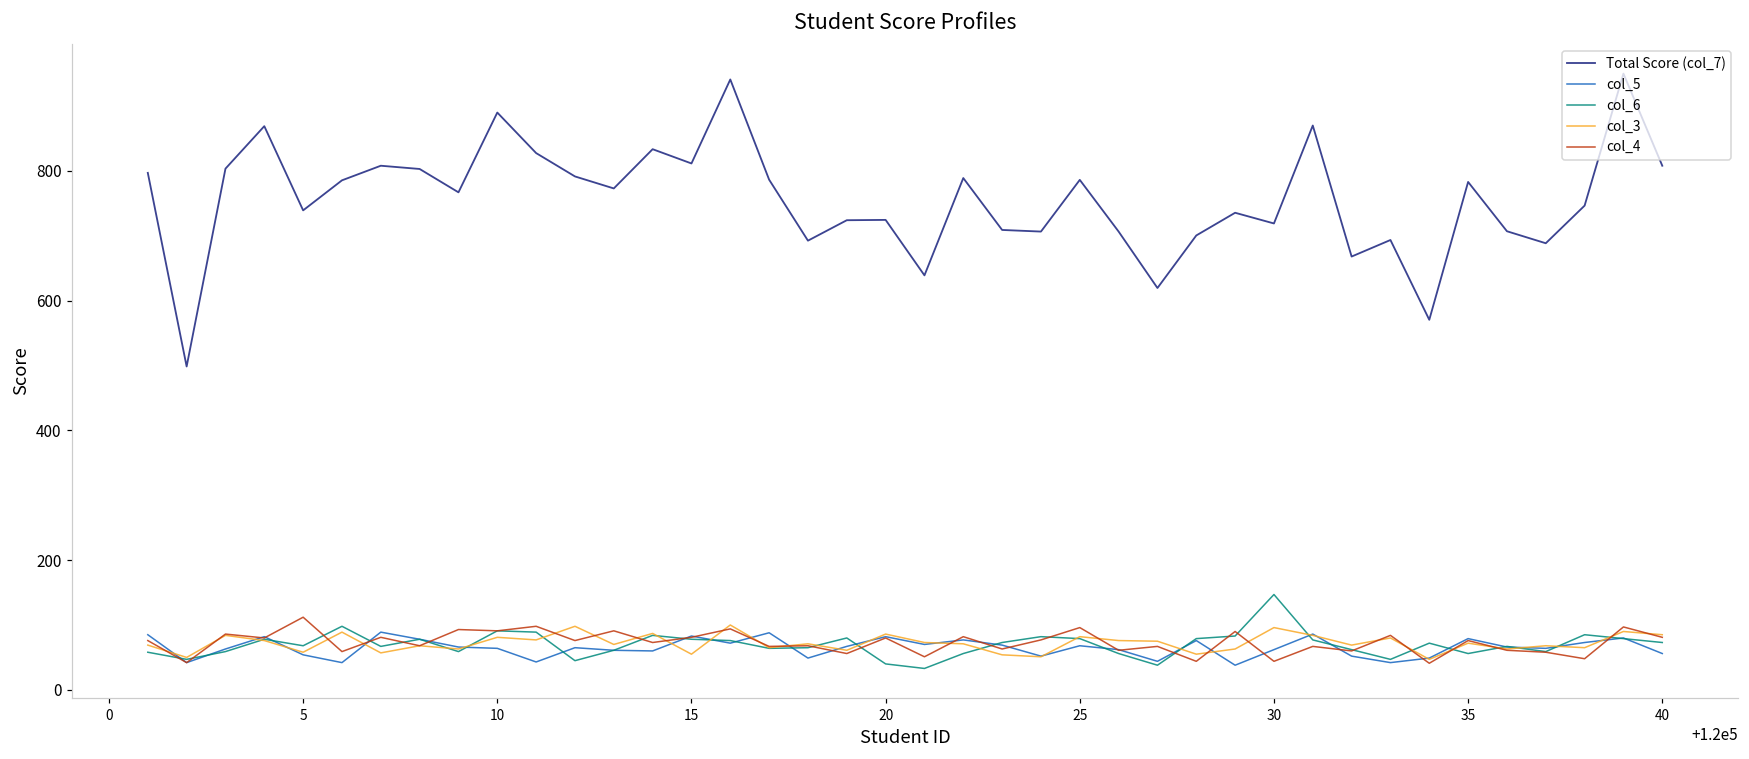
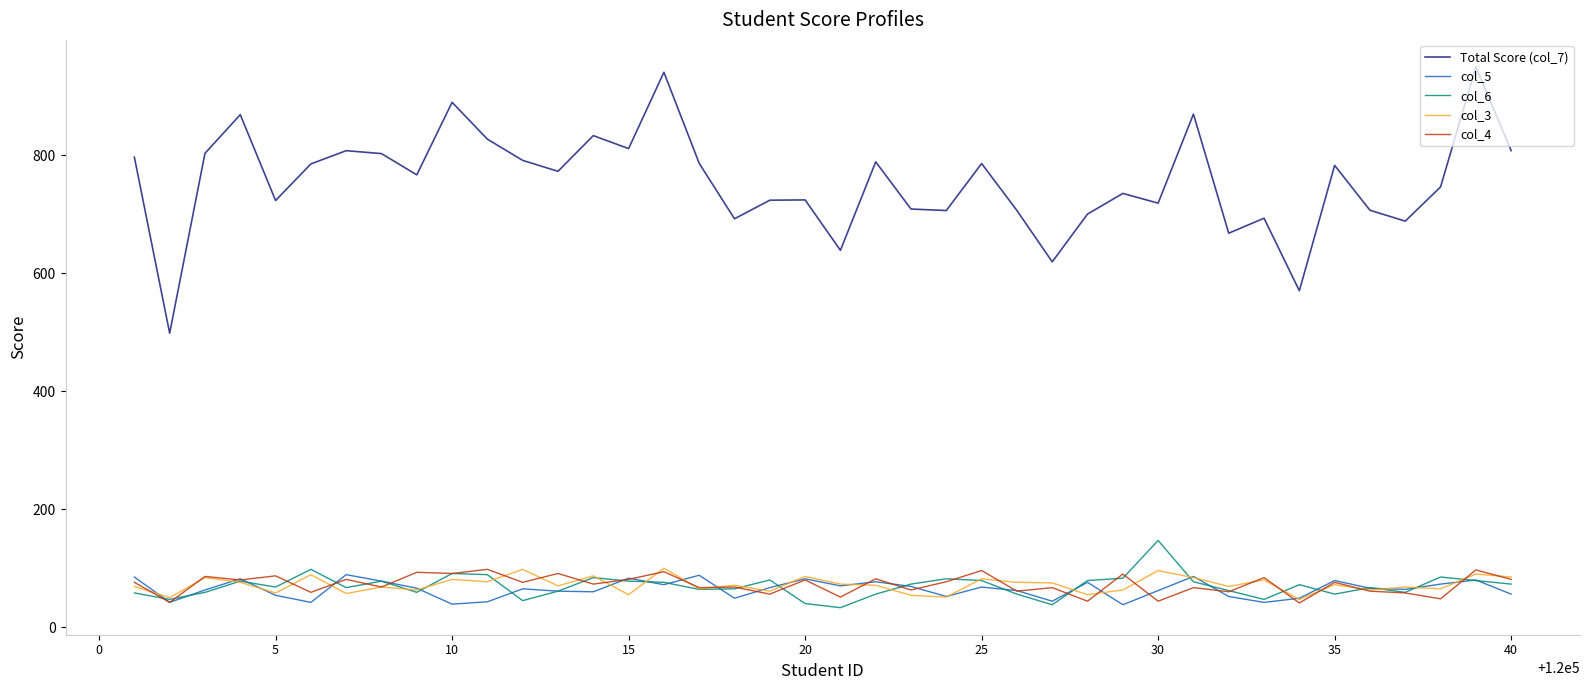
  {
    "Total Score (col_7)": {
-     "5": 740,
+     "5": 720,
      "10": 890,
      "15": 810,
      "20": 720,
      "25": 790,
      "30": 720,
      "35": 780,
      "40": 810
    },
    "col_5": {
-     "10": 60,
+     "10": 40,
      "25": 70,
      "30": 60,
      "40": 60
    },
    "col_6": {
      "5": 70,
      "20": 40,
      "30": 150,
      "35": 60,
      "40": 70
    },
    "col_3": {
      "10": 80,
      "15": 60,
      "30": 100
    },
    "col_4": {
-     "5": 110,
+     "5": 90,
      "25": 100,
      "30": 40
    }
  }
